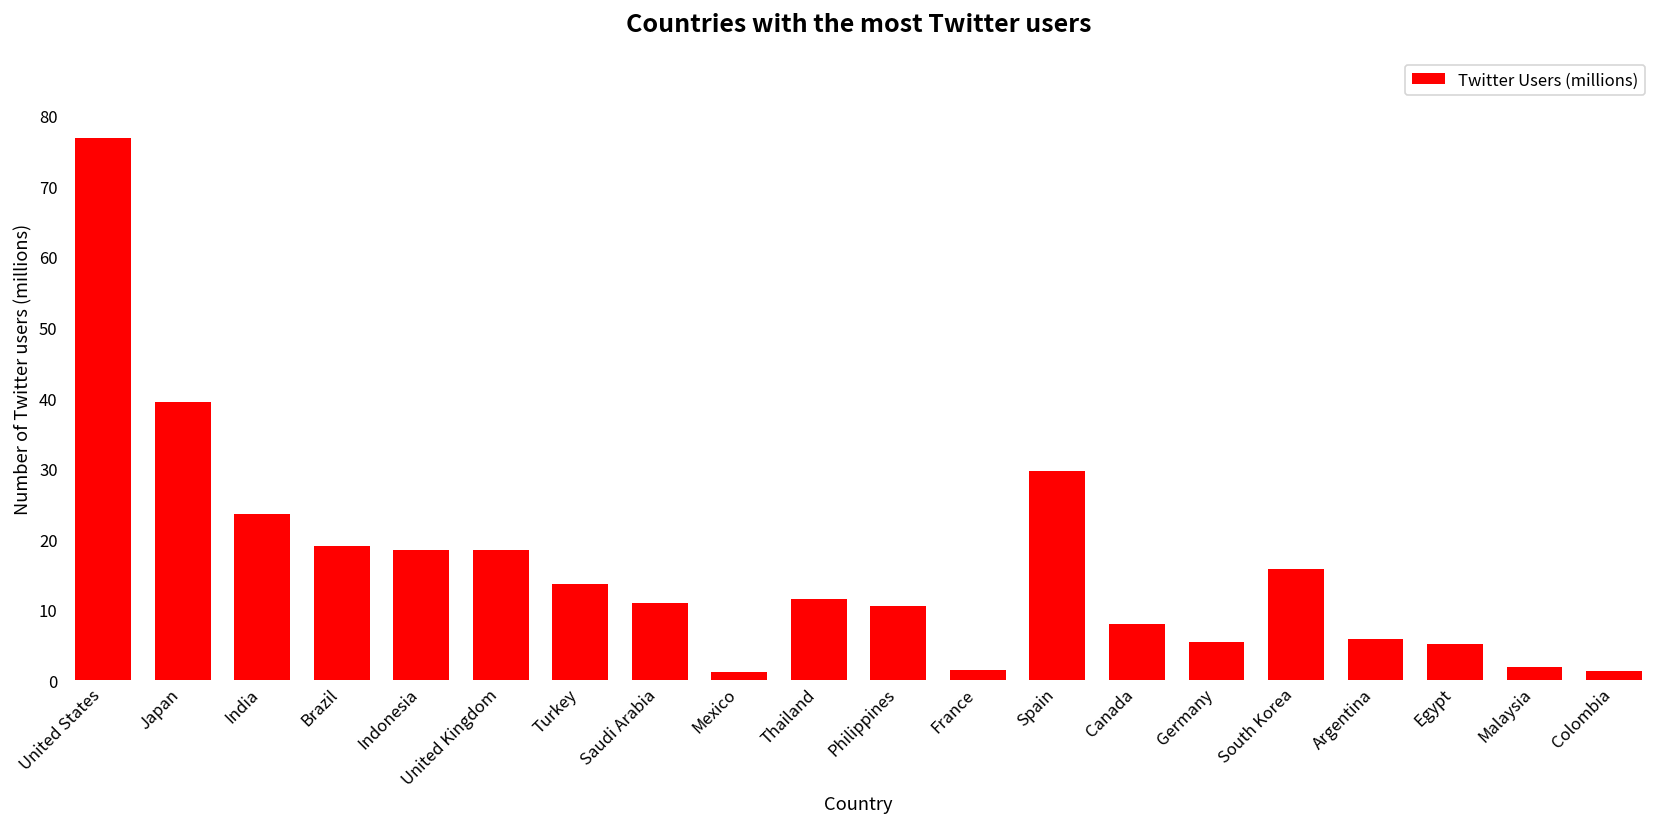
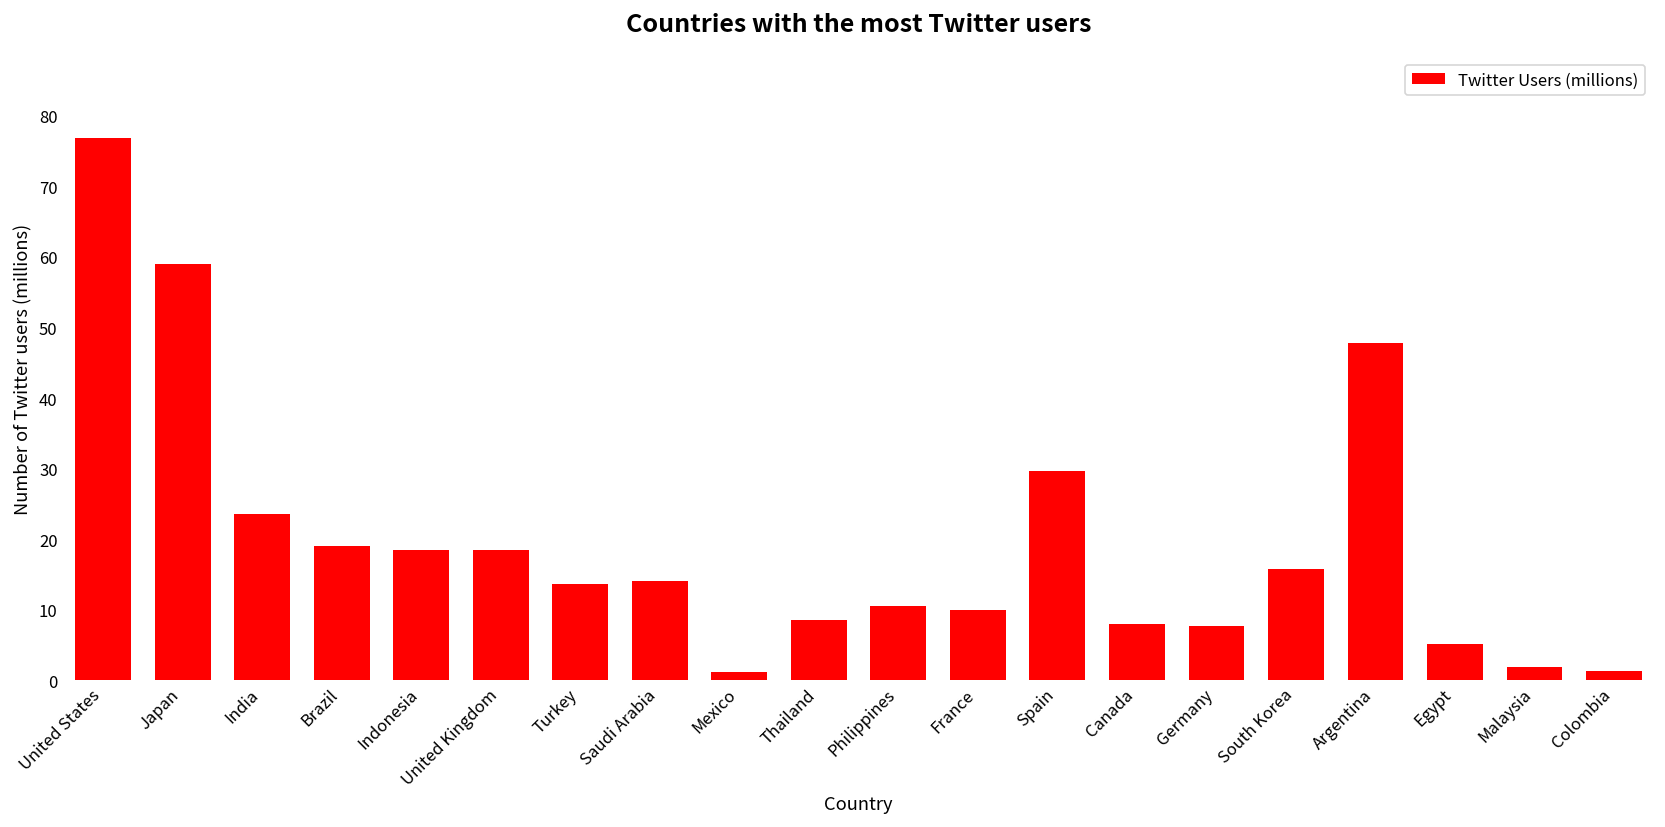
  {
    "United States": 77,
-   "Japan": 39,
+   "Japan": 59,
    "India": 24,
    "Brazil": 19,
    "Indonesia": 18,
    "United Kingdom": 18,
    "Turkey": 14,
-   "Saudi Arabia": 11,
+   "Saudi Arabia": 14,
    "Mexico": 1,
-   "Thailand": 11,
+   "Thailand": 9,
    "Philippines": 11,
-   "France": 1,
+   "France": 10,
    "Spain": 30,
    "Canada": 8,
-   "Germany": 5,
+   "Germany": 8,
    "South Korea": 16,
-   "Argentina": 6,
+   "Argentina": 48,
    "Egypt": 5,
    "Malaysia": 2,
    "Colombia": 1
  }
